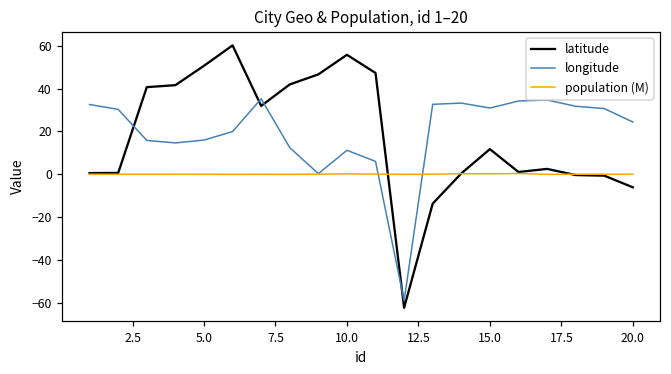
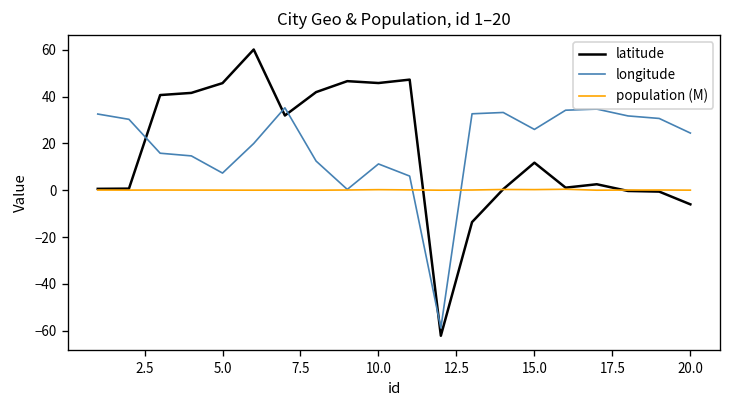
  {
    "latitude": {
-     "5.0": 51,
-     "10.0": 56,
+     "5.0": 46,
+     "10.0": 46,
      "15.0": 12,
      "20.0": -6
    },
    "longitude": {
-     "5.0": 16,
+     "5.0": 7,
      "10.0": 11,
-     "15.0": 31,
+     "15.0": 26,
      "20.0": 24
    },
    "population (M)": {
      "5.0": 0,
      "10.0": 0,
      "15.0": 0,
      "20.0": 0
    }
  }
